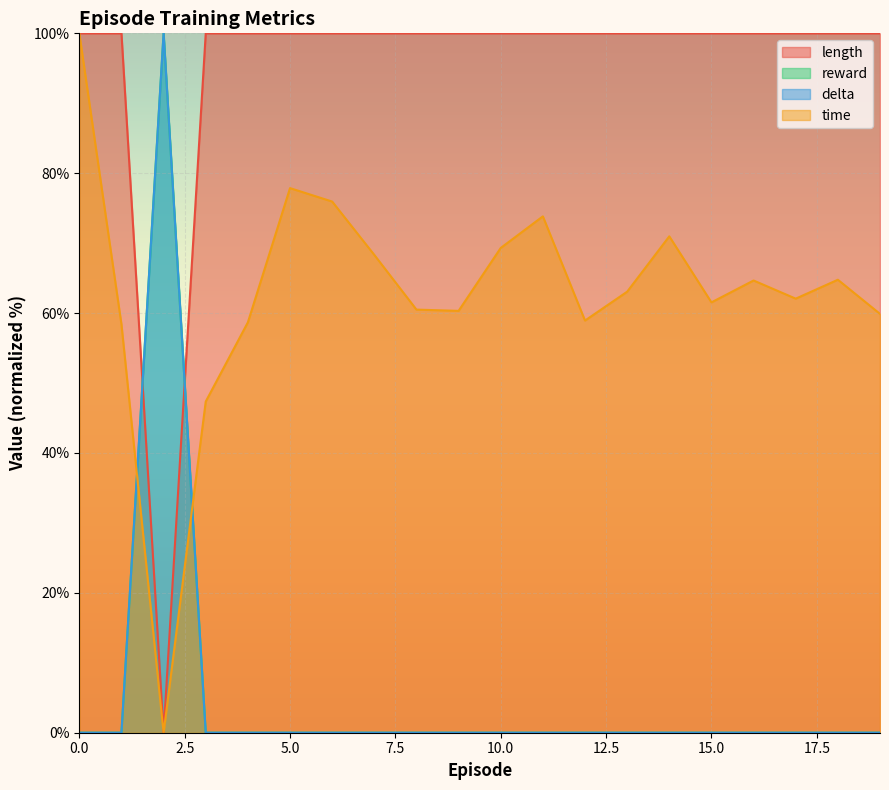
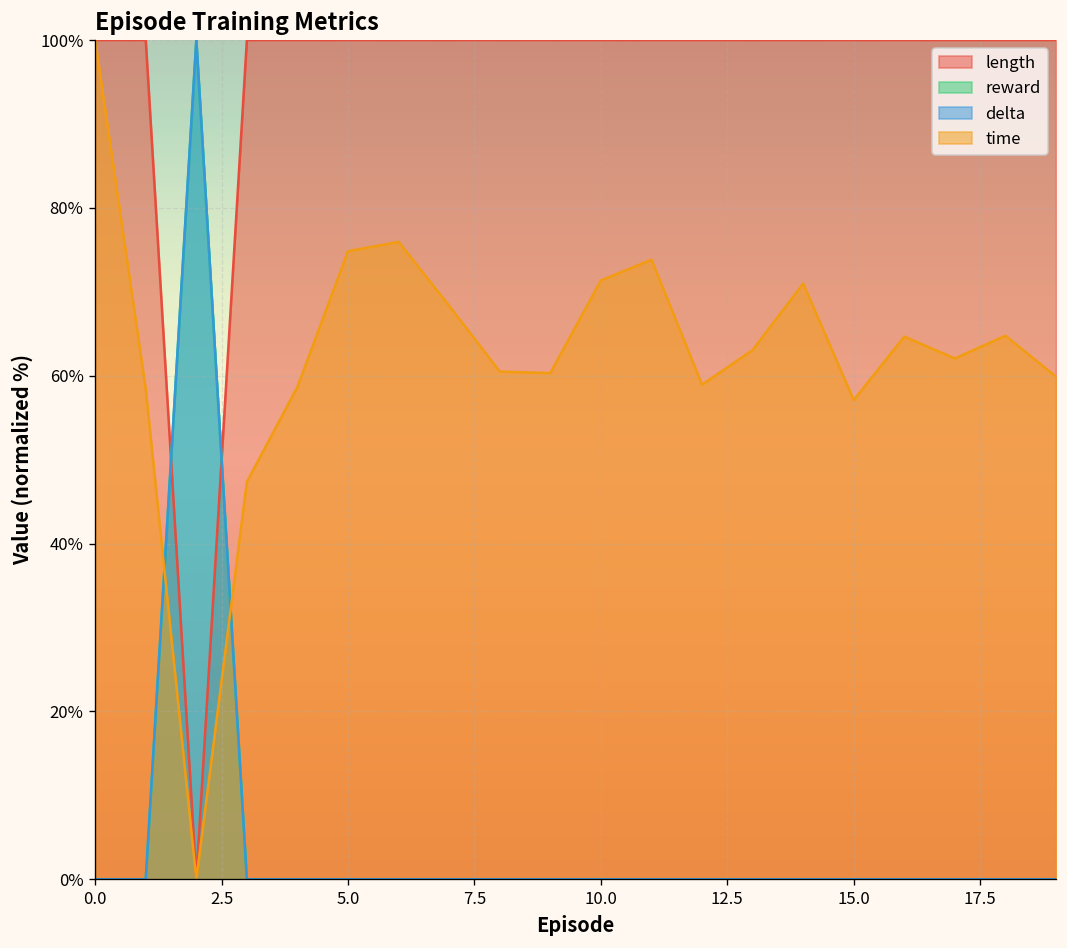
  {
    "length": {
      "5.0": "100%",
      "10.0": "100%",
      "15.0": "100%"
    },
    "delta": {
      "0.0": "0%",
      "5.0": "0%",
      "10.0": "0%",
      "15.0": "0%"
    },
    "time": {
-     "5.0": "78%",
-     "10.0": "69%",
-     "15.0": "62%"
+     "5.0": "75%",
+     "10.0": "71%",
+     "15.0": "57%"
    }
  }
